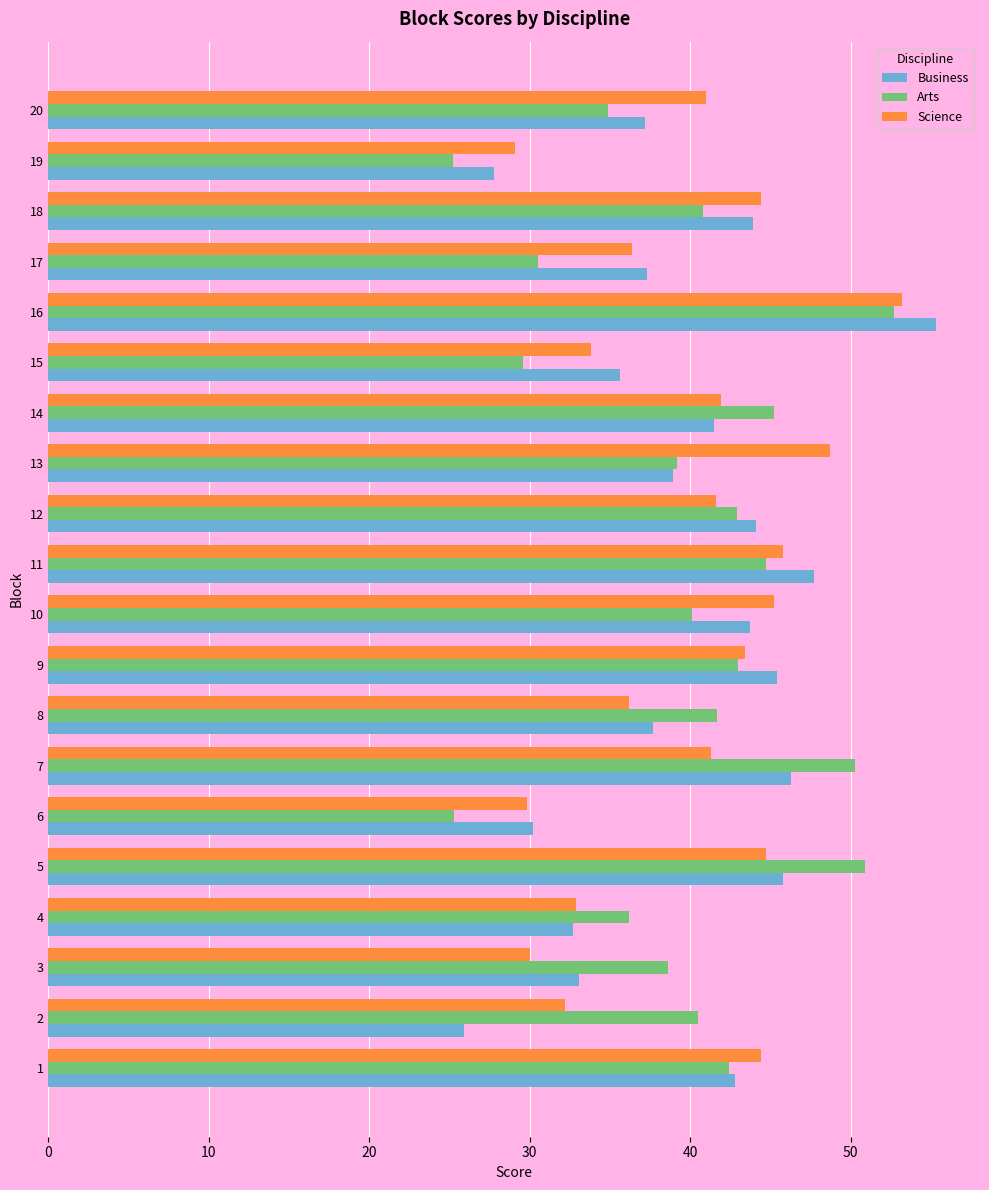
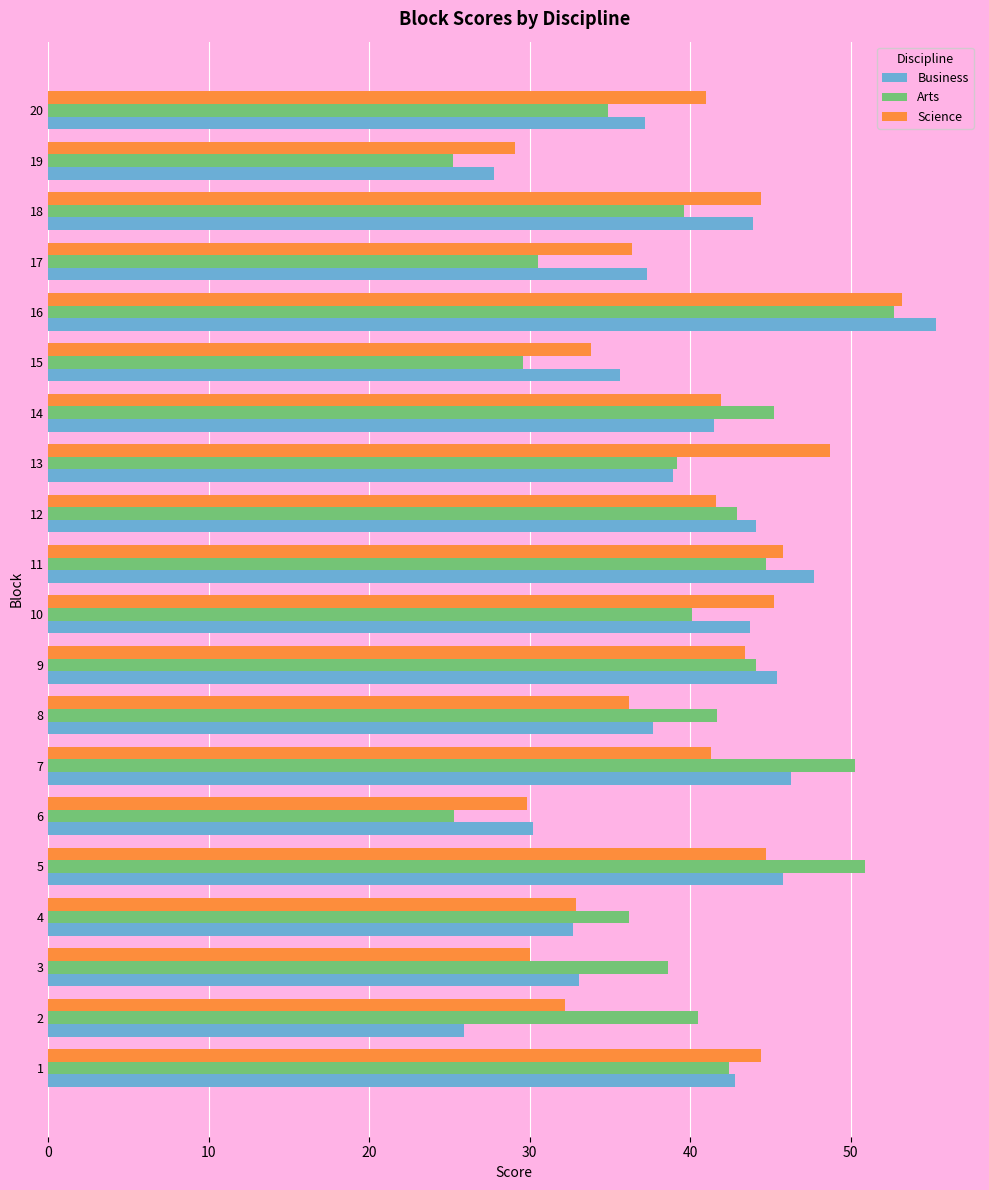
  {
    "Business": {
      "20": 37.2,
      "19": 27.8,
      "18": 43.9,
      "17": 37.3,
      "16": 55.3,
      "15": 35.6,
      "14": 41.5,
      "13": 38.9,
      "12": 44.1,
      "11": 47.7,
      "10": 43.7,
      "9": 45.4,
      "8": 37.7,
      "7": 46.3,
      "6": 30.2,
      "5": 45.8,
      "4": 32.7,
      "3": 33.1,
      "2": 25.9,
      "1": 42.8
    },
    "Arts": {
      "20": 34.9,
      "19": 25.2,
-     "18": 40.8,
+     "18": 39.6,
      "17": 30.5,
      "16": 52.7,
      "15": 29.6,
      "14": 45.2,
      "13": 39.2,
      "12": 42.9,
      "11": 44.7,
      "10": 40.1,
-     "9": 43.0,
+     "9": 44.1,
      "8": 41.7,
      "7": 50.3,
      "6": 25.3,
      "5": 50.9,
      "4": 36.2,
      "3": 38.6,
      "2": 40.5,
      "1": 42.4
    },
    "Science": {
      "20": 41.0,
      "19": 29.1,
      "18": 44.4,
      "17": 36.4,
      "16": 53.2,
      "15": 33.8,
      "14": 41.9,
      "13": 48.7,
      "12": 41.6,
      "11": 45.8,
      "10": 45.2,
      "9": 43.4,
      "8": 36.2,
      "7": 41.3,
      "6": 29.8,
      "5": 44.7,
      "4": 32.9,
      "3": 30.0,
      "2": 32.2,
      "1": 44.4
    }
  }
